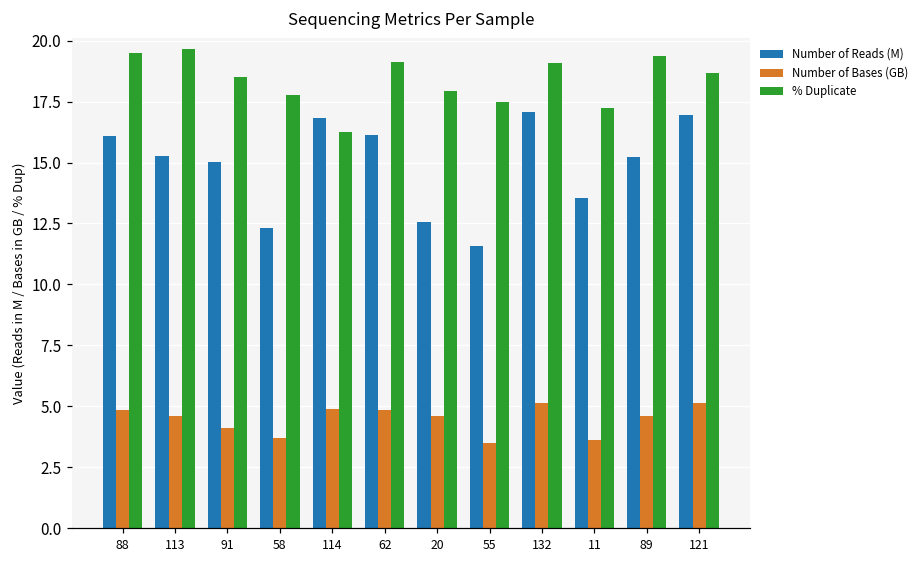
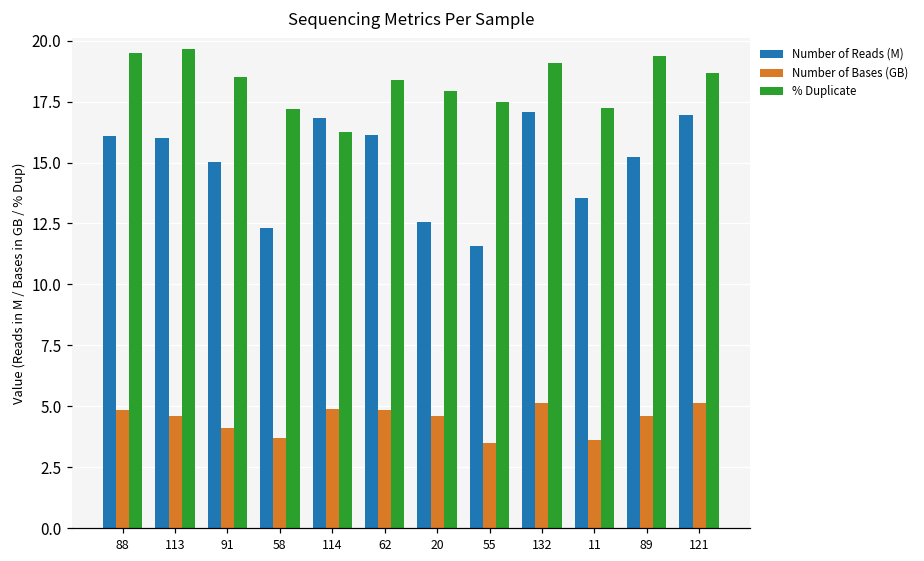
  {
    "Number of Reads (M)": {
      "88": 16.1,
-     "113": 15.3,
+     "113": 16.0,
      "91": 15.0,
      "58": 12.3,
      "114": 16.8,
      "62": 16.1,
      "20": 12.6,
      "55": 11.6,
      "132": 17.1,
      "11": 13.5,
      "89": 15.2,
      "121": 17.0
    },
    "Number of Bases (GB)": {
      "88": 4.9,
      "113": 4.6,
      "91": 4.1,
      "58": 3.7,
      "114": 4.9,
      "62": 4.9,
      "20": 4.6,
      "55": 3.5,
      "132": 5.2,
      "11": 3.6,
      "89": 4.6,
      "121": 5.1
    },
    "% Duplicate": {
      "88": 19.5,
      "113": 19.6,
      "91": 18.5,
-     "58": 17.8,
+     "58": 17.2,
      "114": 16.3,
-     "62": 19.1,
+     "62": 18.4,
      "20": 17.9,
      "55": 17.5,
      "132": 19.1,
      "11": 17.2,
      "89": 19.4,
      "121": 18.7
    }
  }
